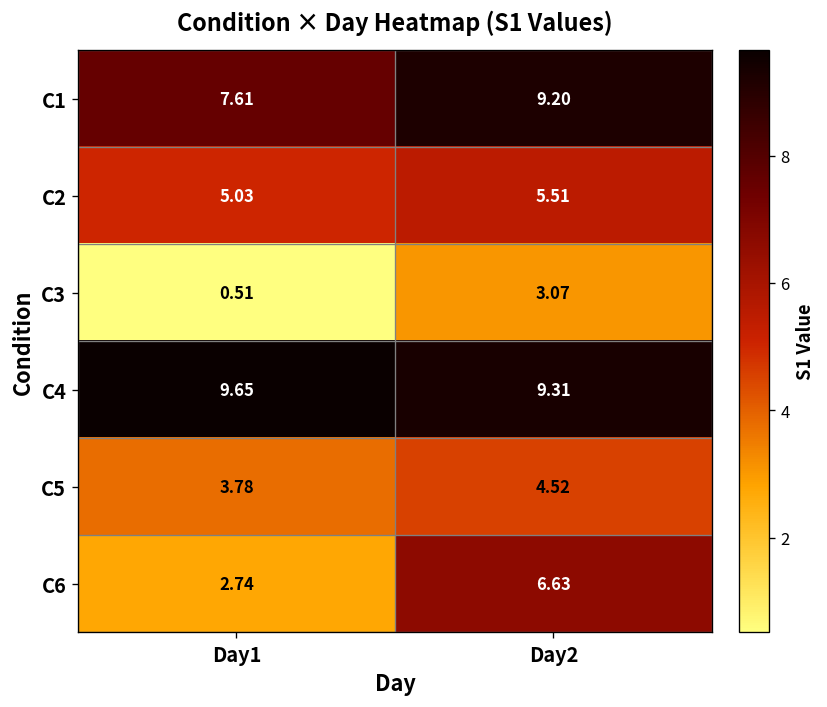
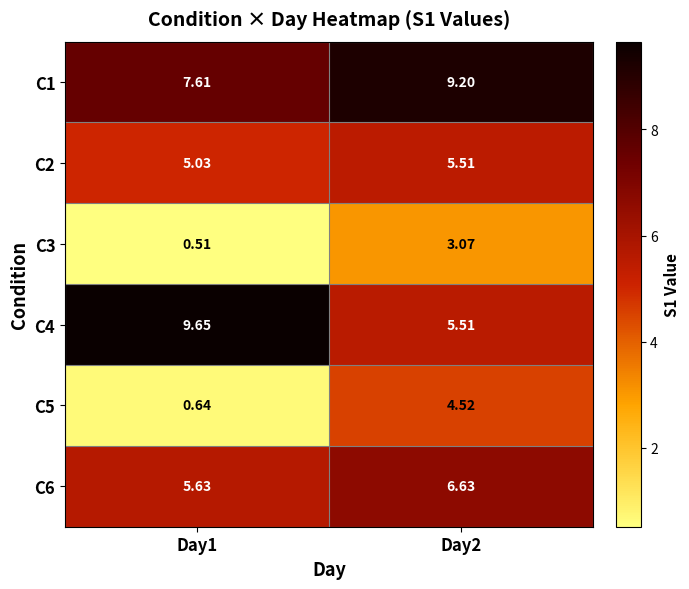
  {
    "C1": {
      "Day1": 7.61,
      "Day2": 9.20
    },
    "C2": {
      "Day1": 5.03,
      "Day2": 5.51
    },
    "C3": {
      "Day1": 0.51,
      "Day2": 3.07
    },
    "C4": {
      "Day1": 9.65,
-     "Day2": 9.31
+     "Day2": 5.51
    },
    "C5": {
-     "Day1": 3.78,
+     "Day1": 0.64,
      "Day2": 4.52
    },
    "C6": {
-     "Day1": 2.74,
+     "Day1": 5.63,
      "Day2": 6.63
    }
  }
